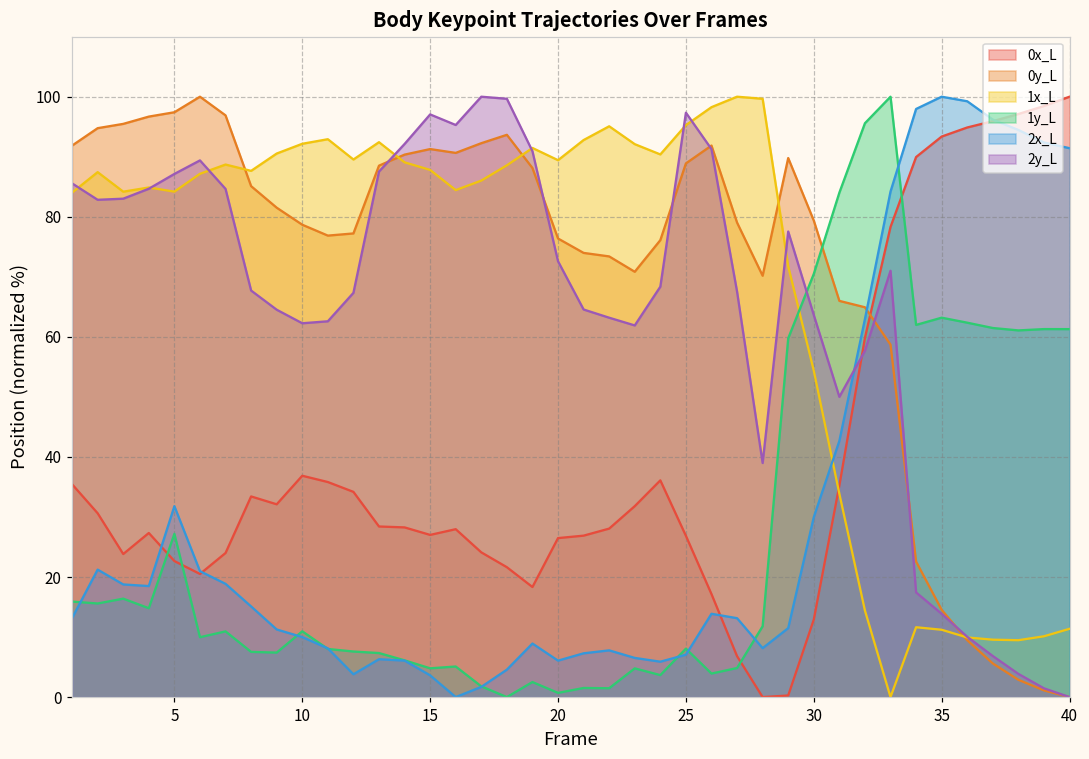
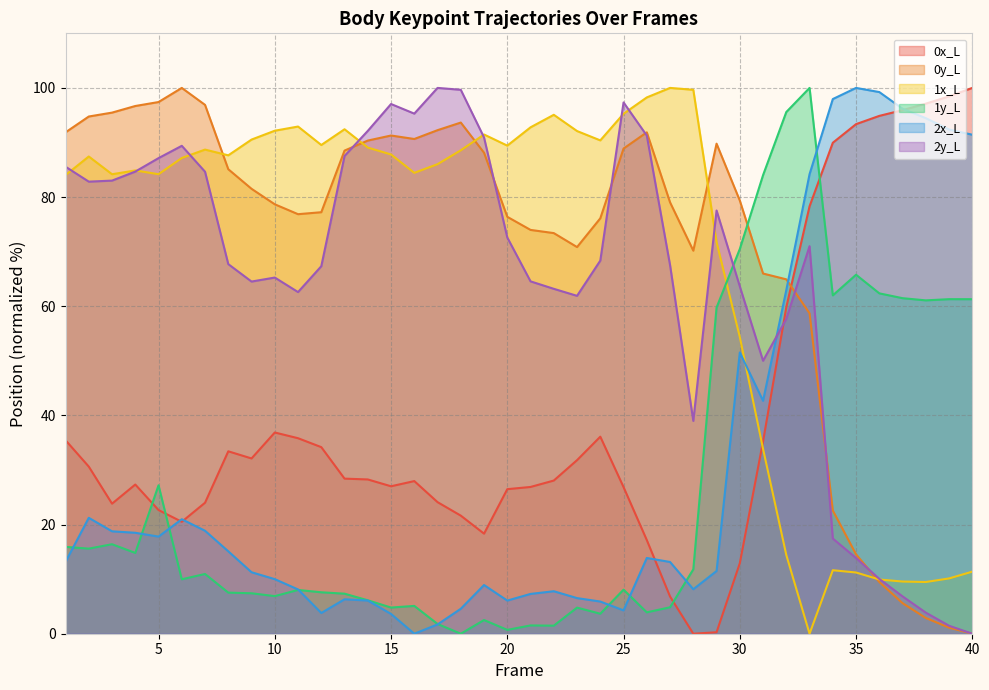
  {
    "1y_L": {
      "5": 27,
-     "10": 11,
+     "10": 7,
      "15": 5,
      "20": 1,
      "25": 8,
      "30": 70,
-     "35": 63,
+     "35": 66,
      "40": 61
    },
    "2x_L": {
-     "5": 32,
+     "5": 18,
      "10": 10,
      "15": 4,
      "20": 6,
-     "25": 7,
-     "30": 30,
+     "25": 4,
+     "30": 52,
      "35": 100,
      "40": 91
    },
    "2y_L": {
      "5": 87,
-     "10": 62,
+     "10": 65,
      "15": 97,
      "20": 73,
      "25": 97,
      "30": 64,
      "35": 14
    }
  }
